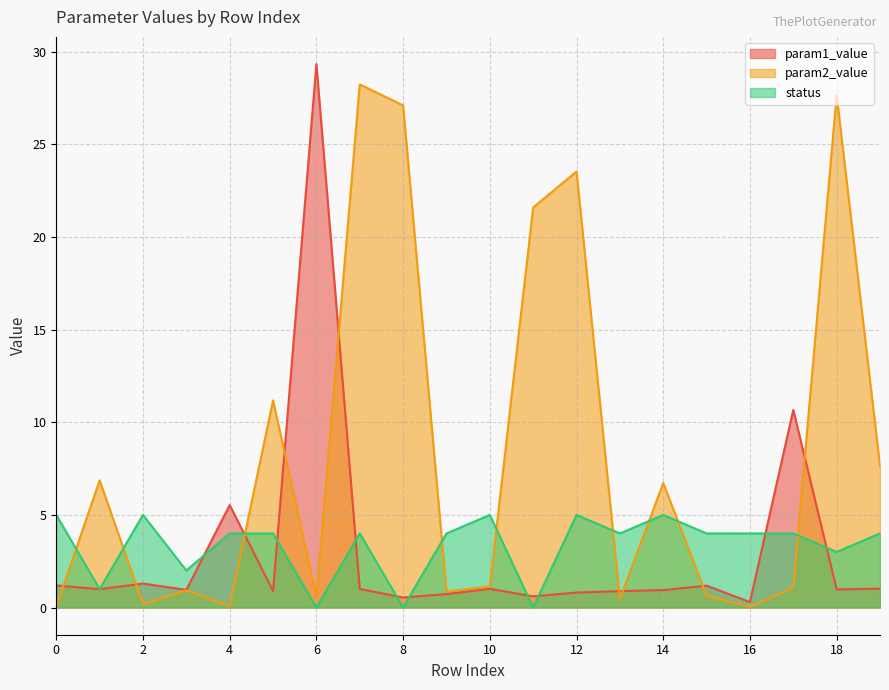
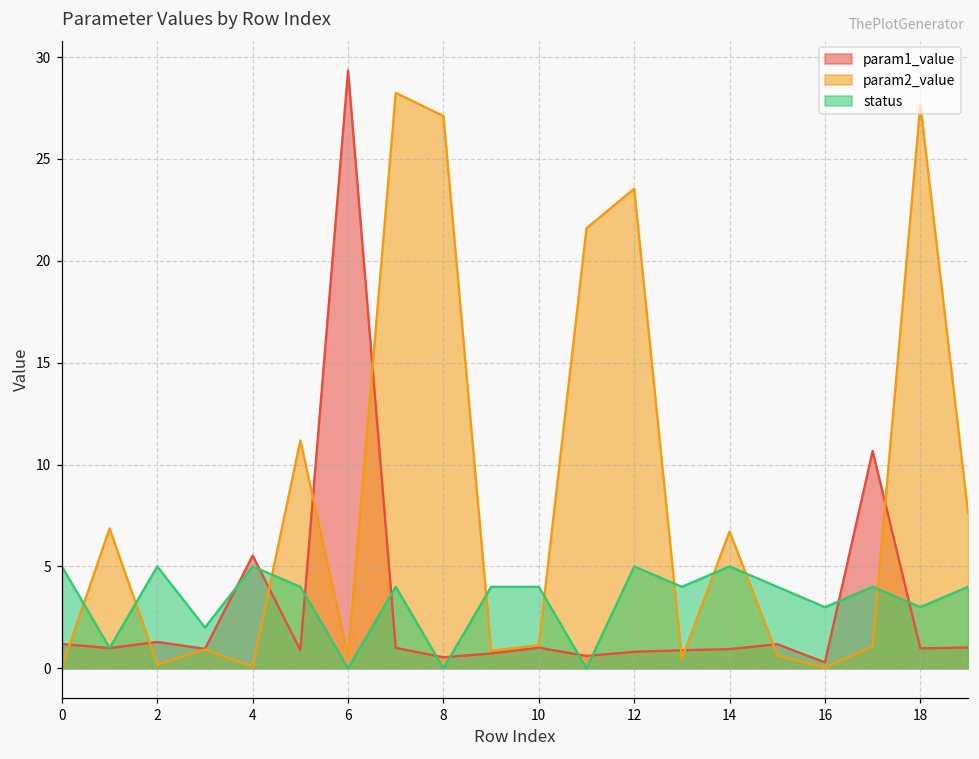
  {
    "param1_value": {
      "0": 1.2,
      "2": 1.3,
      "4": 5.5,
      "6": 29.3,
      "8": 0.5,
      "12": 0.8,
      "14": 1,
      "16": 0.3,
      "18": 1
    },
    "param2_value": {
      "0": 0,
      "2": 0.2,
      "4": 0,
      "6": 0.6,
      "8": 27,
      "12": 23.5,
      "14": 6.7,
      "16": 0
    },
    "status": {
      "0": 5,
      "2": 5,
-     "4": 4,
+     "4": 5,
      "6": 0,
      "8": 0,
-     "10": 5,
+     "10": 4,
      "12": 5,
      "14": 5,
-     "16": 4,
+     "16": 3,
      "18": 3
    }
  }
